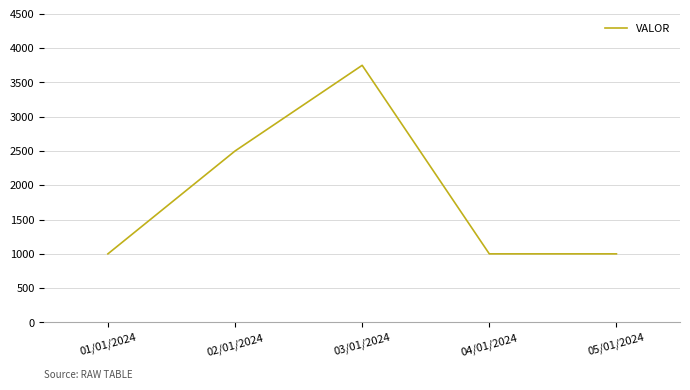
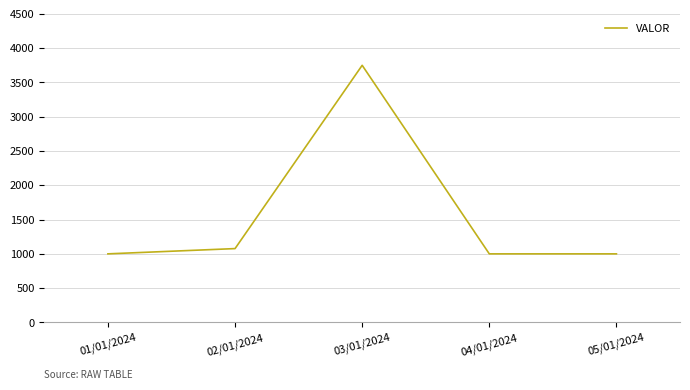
  {
    "01/01/2024": 1000,
-   "02/01/2024": 2500,
+   "02/01/2024": 1100,
    "03/01/2024": 3800,
    "04/01/2024": 1000,
    "05/01/2024": 1000
  }
